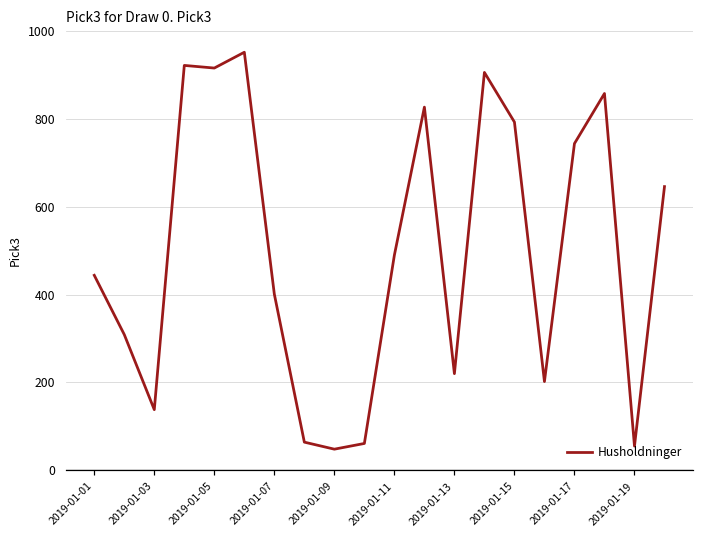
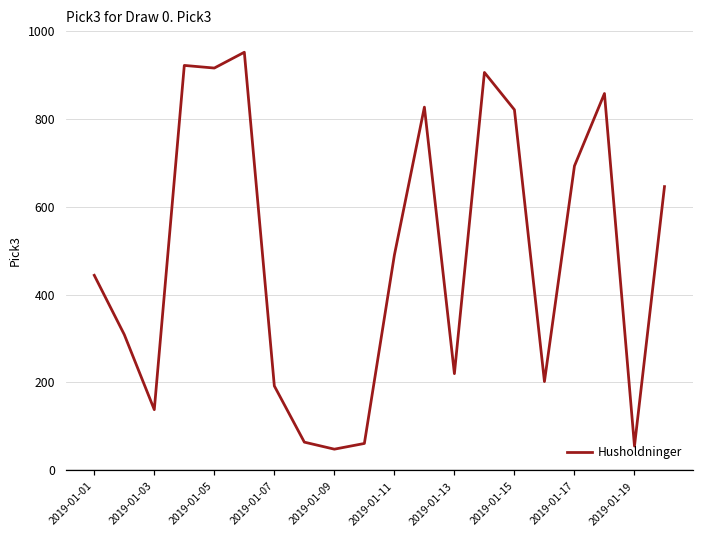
  {
    "2019-01-01": 440,
    "2019-01-03": 140,
    "2019-01-05": 920,
-   "2019-01-07": 400,
+   "2019-01-07": 190,
    "2019-01-09": 50,
    "2019-01-11": 490,
    "2019-01-13": 220,
-   "2019-01-15": 790,
-   "2019-01-17": 740,
+   "2019-01-15": 820,
+   "2019-01-17": 690,
    "2019-01-19": 60
  }
